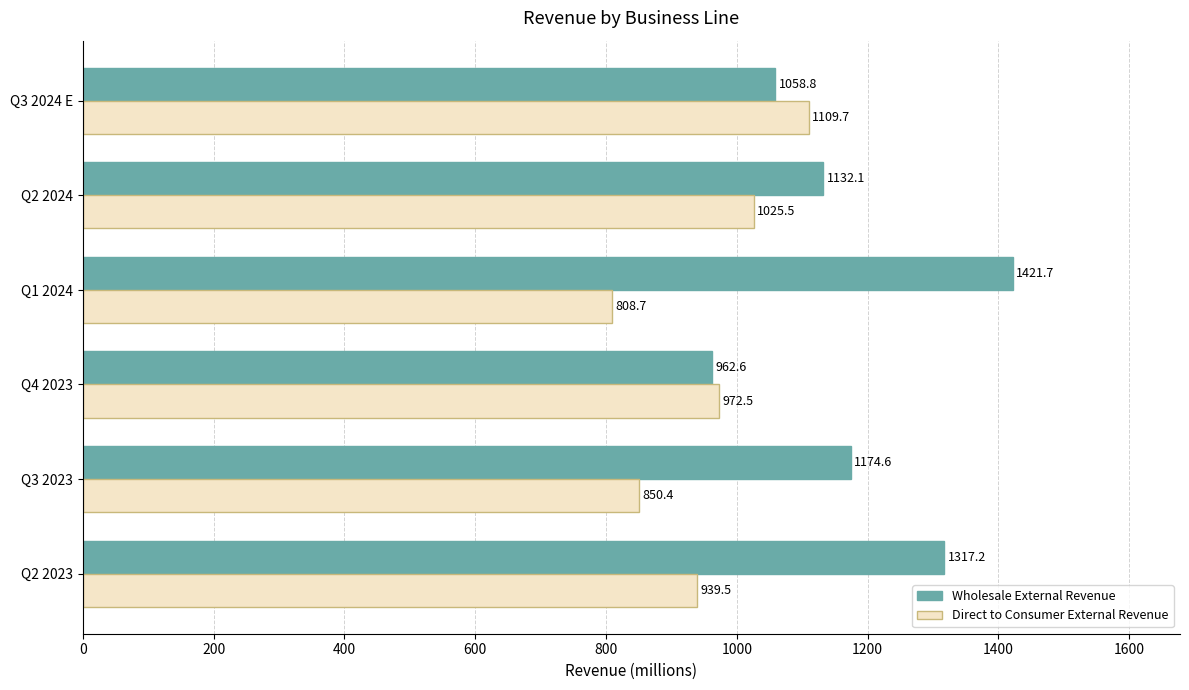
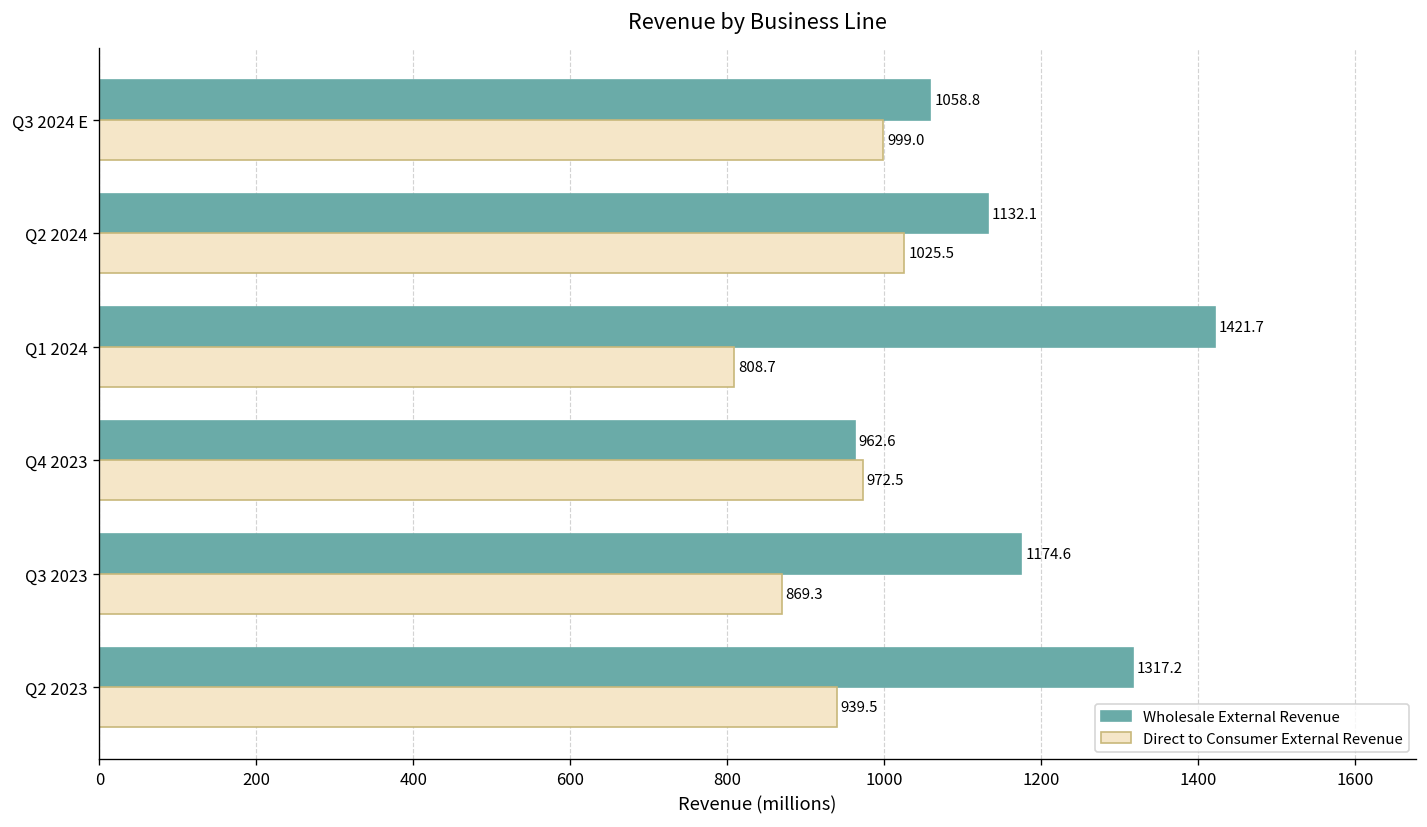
  {
    "Wholesale External Revenue": {
      "Q3 2024 E": 1058.8,
      "Q2 2024": 1132.1,
      "Q1 2024": 1421.7,
      "Q4 2023": 962.6,
      "Q3 2023": 1174.6,
      "Q2 2023": 1317.2
    },
    "Direct to Consumer External Revenue": {
-     "Q3 2024 E": 1109.7,
+     "Q3 2024 E": 999.0,
      "Q2 2024": 1025.5,
      "Q1 2024": 808.7,
      "Q4 2023": 972.5,
-     "Q3 2023": 850.4,
+     "Q3 2023": 869.3,
      "Q2 2023": 939.5
    }
  }
